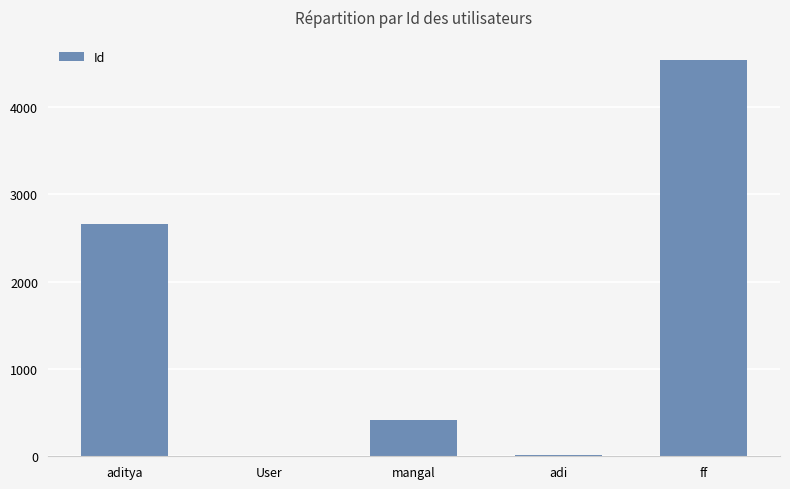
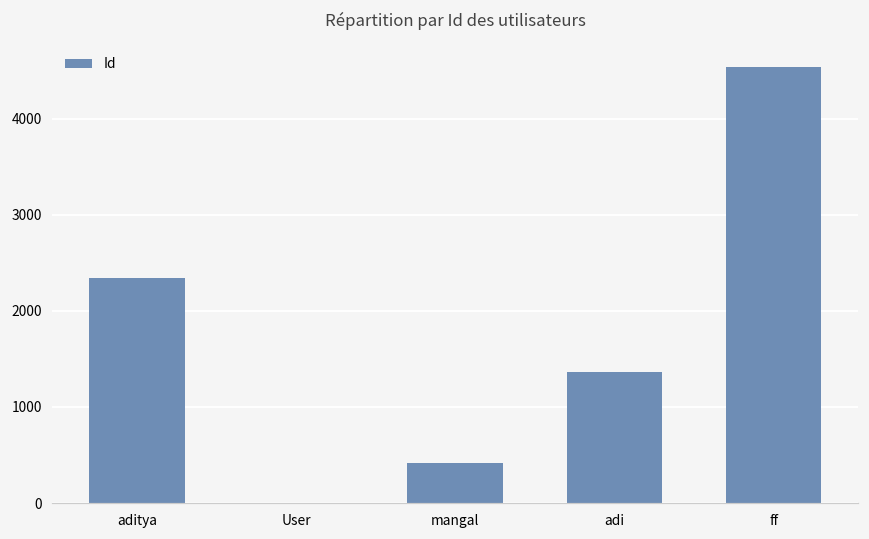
  {
-   "aditya": 2700,
+   "aditya": 2300,
    "mangal": 400,
-   "adi": 0,
+   "adi": 1400,
    "ff": 4500
  }
